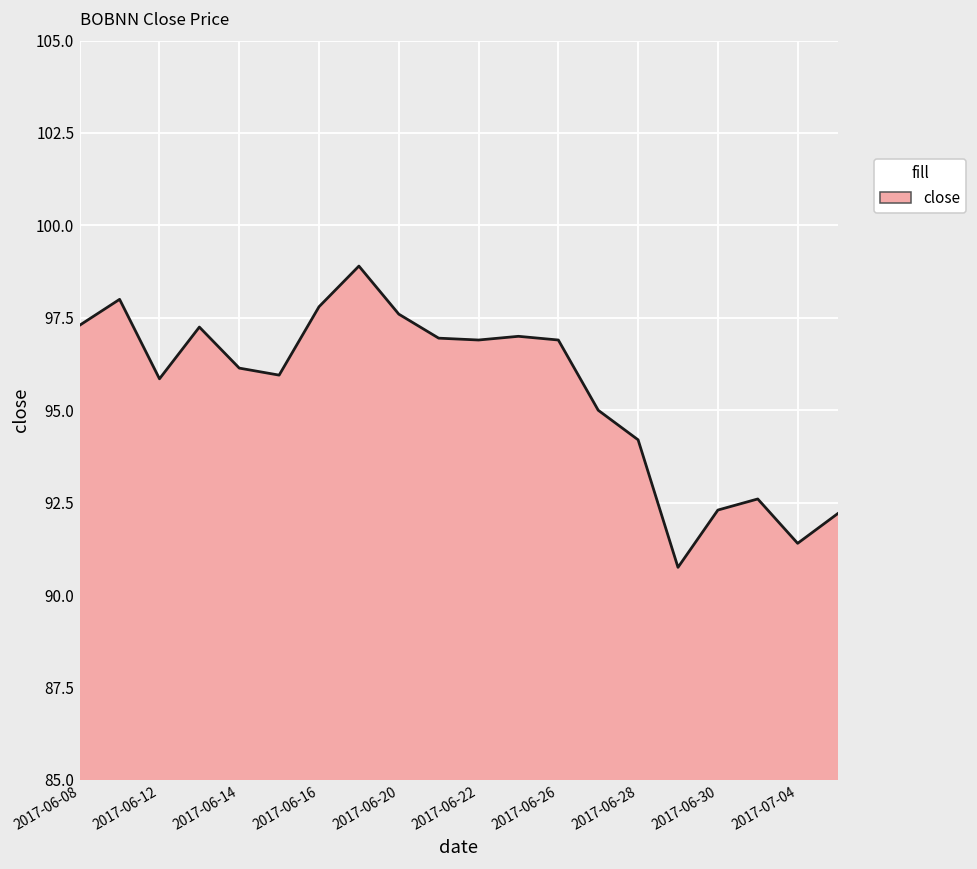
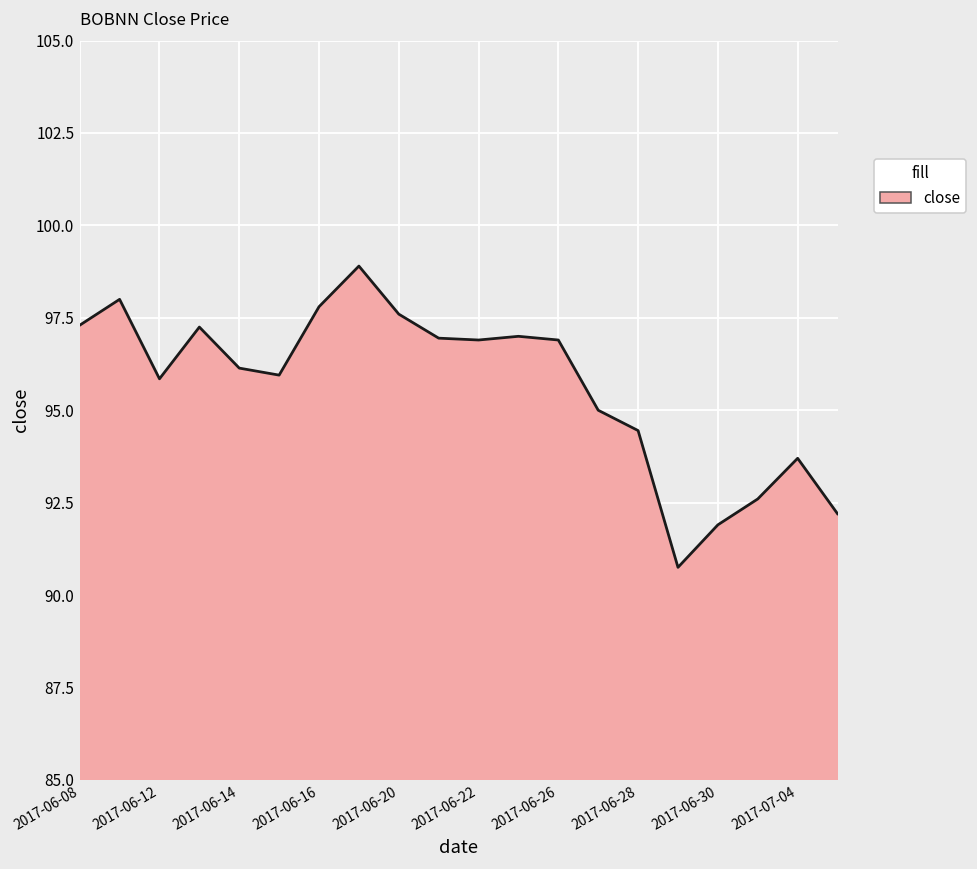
  {
    "2017-06-08": 97.3,
    "2017-06-12": 95.9,
    "2017-06-14": 96.1,
    "2017-06-16": 97.8,
    "2017-06-20": 97.6,
    "2017-06-22": 96.9,
    "2017-06-26": 96.9,
-   "2017-06-28": 94.2,
-   "2017-06-30": 92.3,
-   "2017-07-04": 91.4
+   "2017-06-28": 94.5,
+   "2017-06-30": 91.9,
+   "2017-07-04": 93.7
  }
